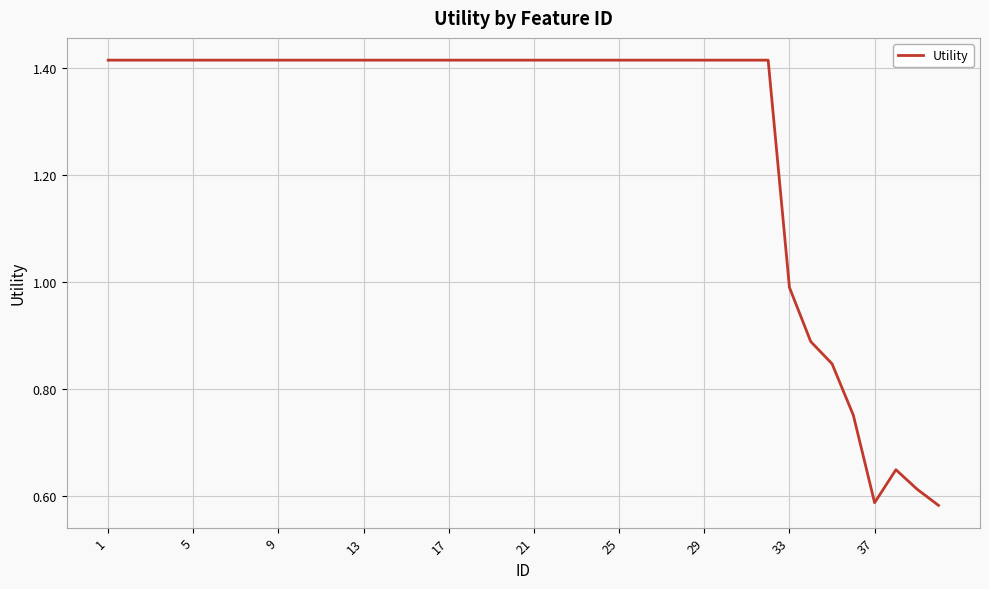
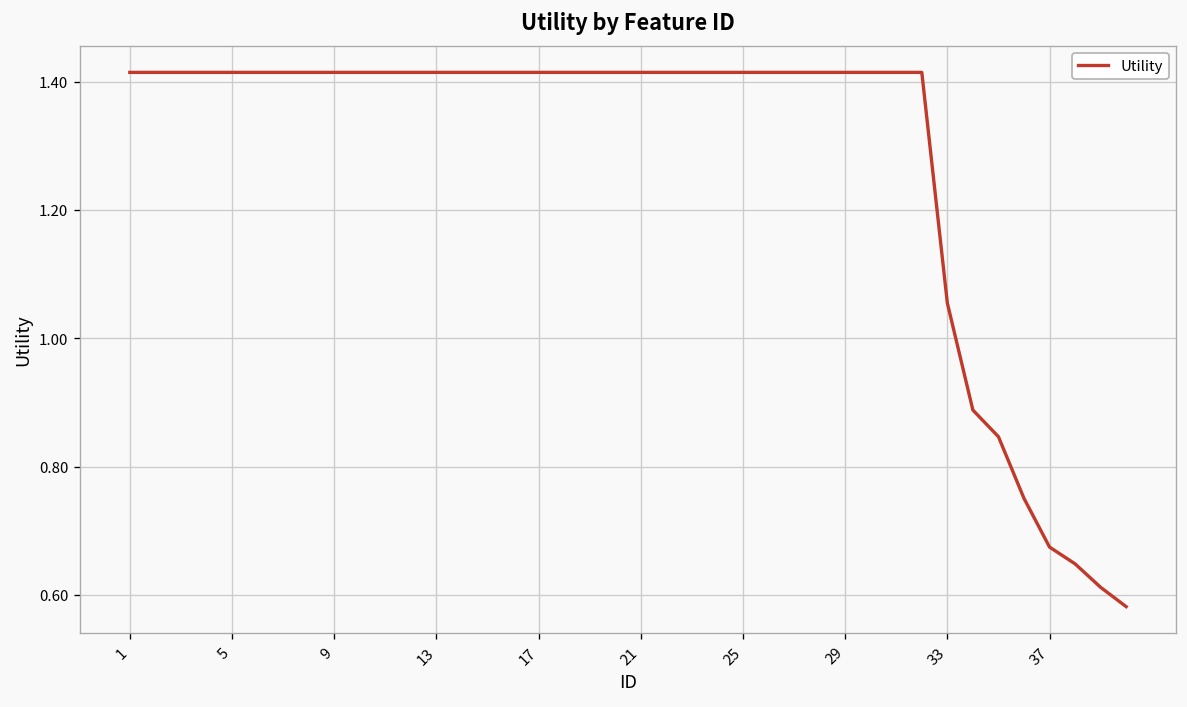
  {
    "1": 1.41,
    "5": 1.41,
    "9": 1.41,
    "13": 1.41,
    "17": 1.41,
    "21": 1.41,
    "25": 1.41,
    "29": 1.41,
-   "33": 0.99,
-   "37": 0.59
+   "33": 1.05,
+   "37": 0.67
  }
